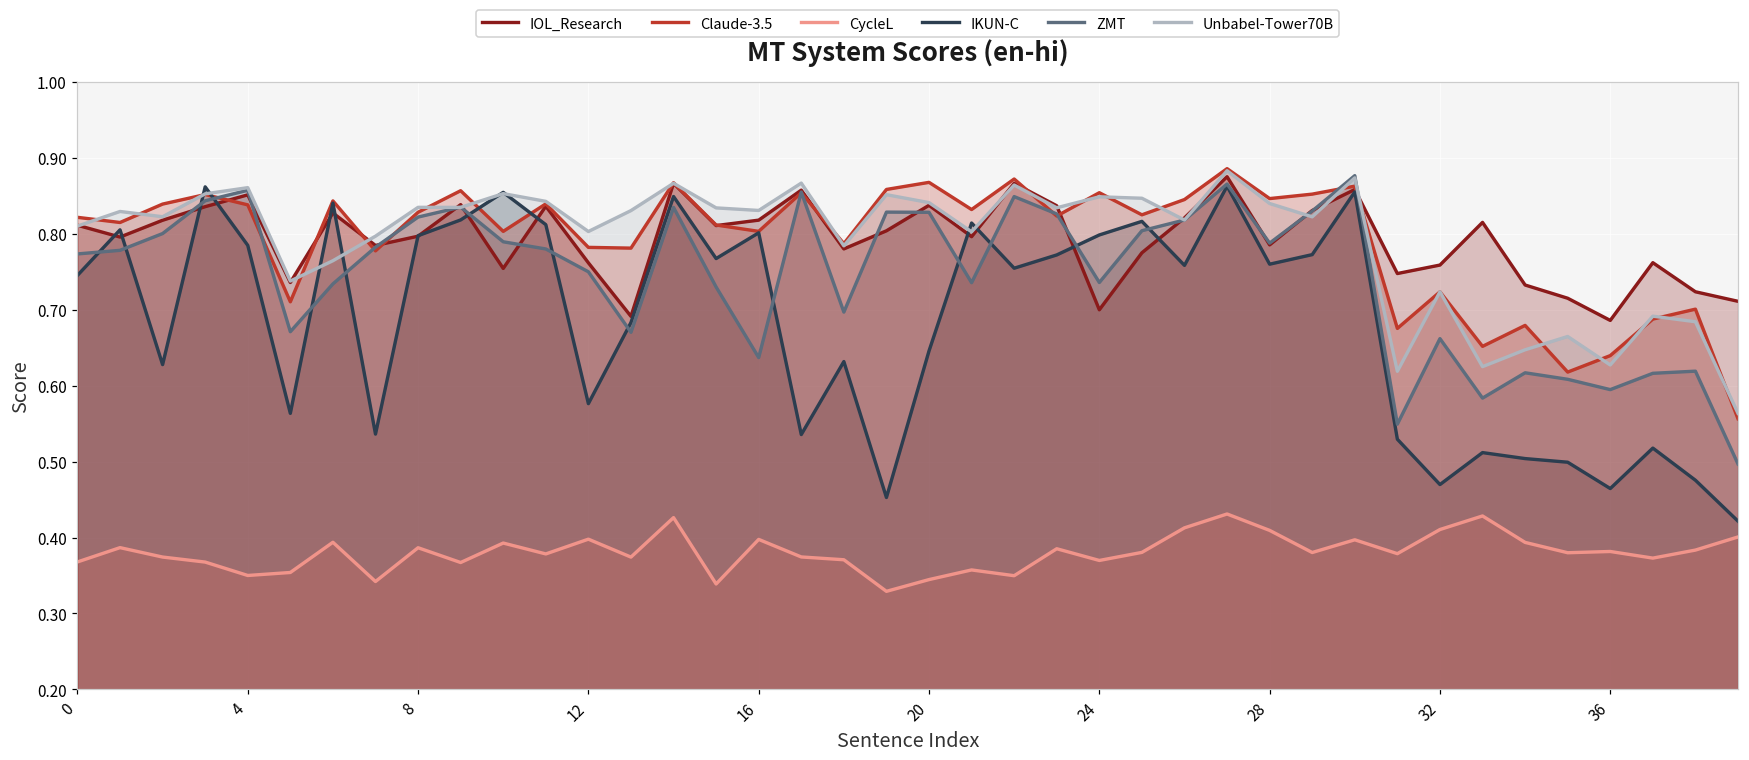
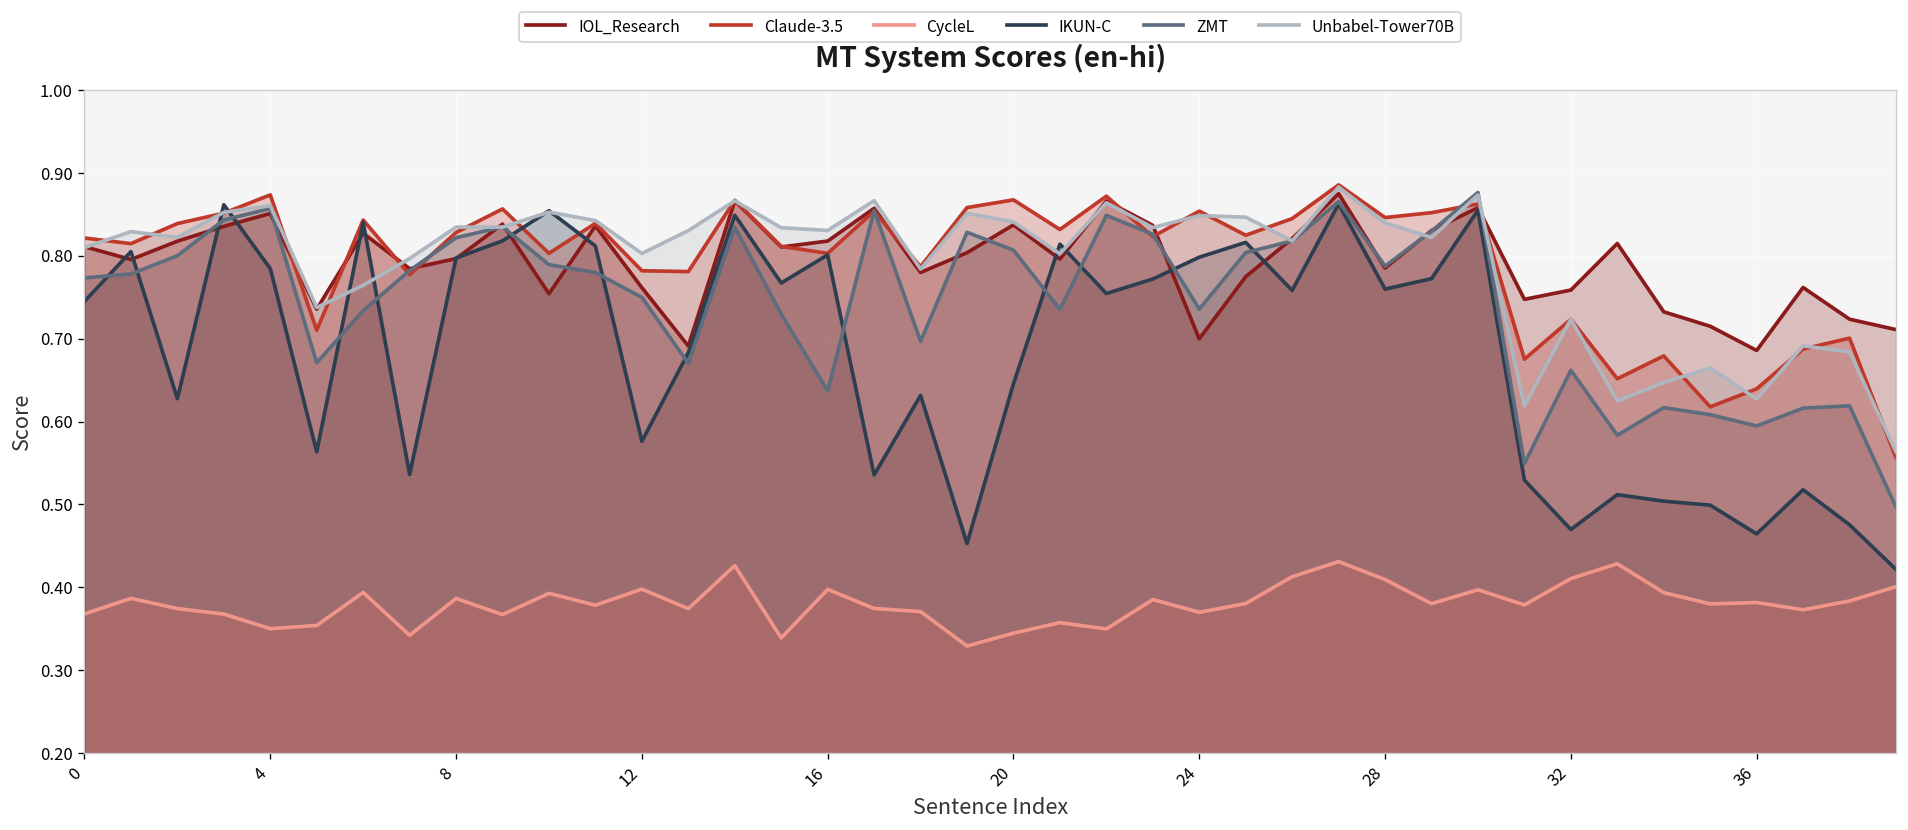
  {
    "IOL_Research": {
      "4": 0.85,
      "12": 0.76,
      "16": 0.82,
      "24": 0.70,
      "32": 0.76,
      "36": 0.69
    },
    "Claude-3.5": {
      "0": 0.82,
-     "4": 0.84,
+     "4": 0.87,
      "8": 0.83,
      "12": 0.78,
      "20": 0.87,
      "24": 0.85,
      "28": 0.85,
      "36": 0.64
    },
    "CycleL": {
      "0": 0.37,
      "4": 0.35,
      "8": 0.39,
      "12": 0.40,
      "16": 0.40,
      "20": 0.34,
      "24": 0.37,
      "28": 0.41,
      "32": 0.41,
      "36": 0.38
    },
    "IKUN-C": {
      "0": 0.75,
      "4": 0.78,
      "12": 0.58,
      "20": 0.65,
      "24": 0.80,
      "28": 0.76,
      "32": 0.47,
      "36": 0.46
    },
    "ZMT": {
      "0": 0.77,
      "8": 0.82,
      "12": 0.75,
      "16": 0.64,
-     "20": 0.83,
+     "20": 0.81,
      "24": 0.74,
      "32": 0.66,
      "36": 0.59
    },
    "Unbabel-Tower70B": {
      "8": 0.83,
      "12": 0.80,
      "16": 0.83,
      "24": 0.85,
      "28": 0.84,
      "36": 0.63
    }
  }
